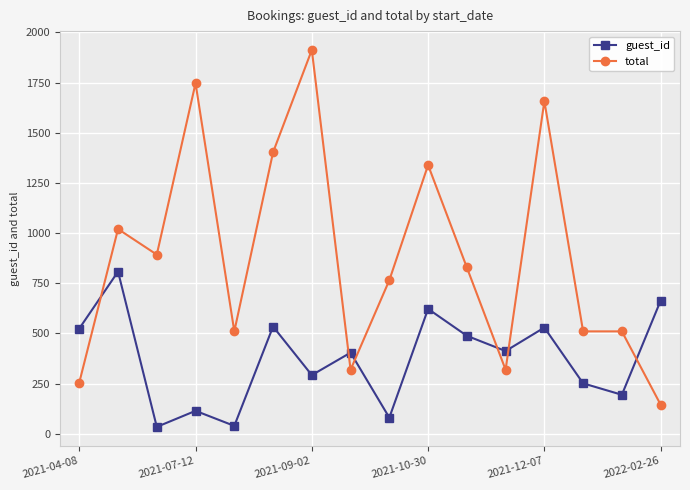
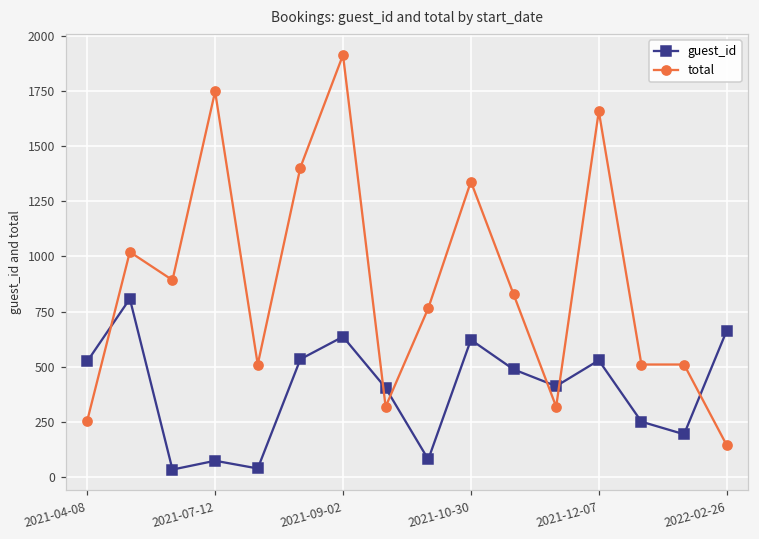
  {
    "guest_id": {
      "2021-04-08": 520,
-     "2021-07-12": 110,
-     "2021-09-02": 290,
+     "2021-07-12": 70,
+     "2021-09-02": 640,
      "2021-10-30": 620,
      "2021-12-07": 530,
      "2022-02-26": 660
    },
    "total": {
      "2021-04-08": 260,
      "2021-07-12": 1750,
      "2021-09-02": 1910,
      "2021-10-30": 1340,
      "2021-12-07": 1660,
      "2022-02-26": 140
    }
  }
